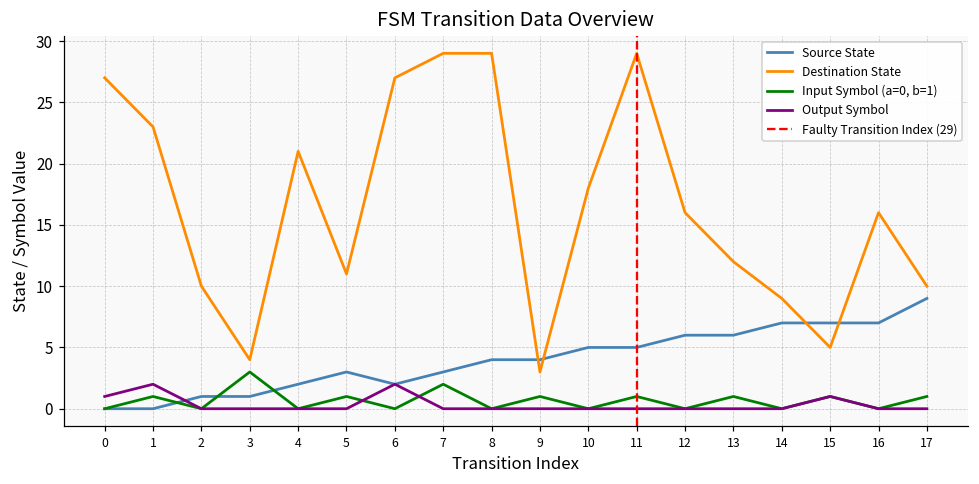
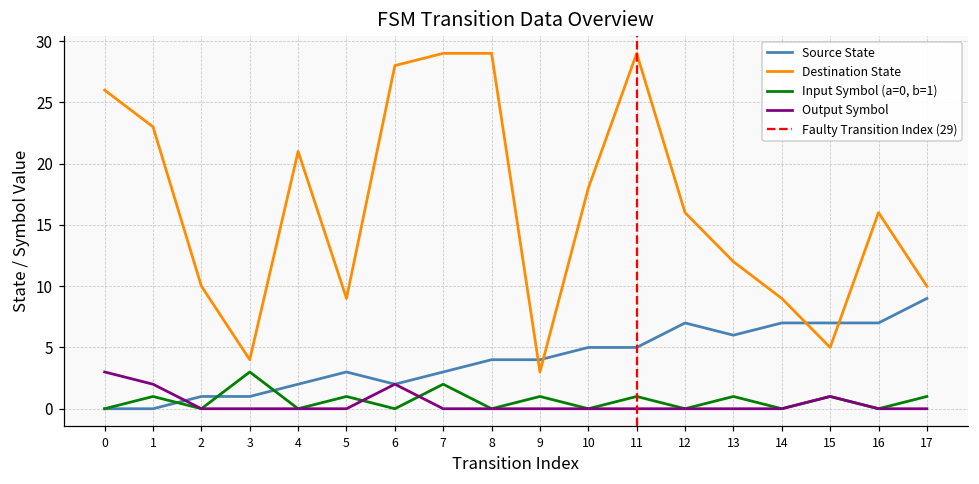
  {
    "Source State": {
      "1": 0,
      "2": 1,
      "3": 1,
      "4": 2,
      "5": 3,
      "7": 3,
      "8": 4,
      "9": 4,
      "10": 5,
      "11": 5,
-     "12": 6,
+     "12": 7,
      "13": 6,
      "14": 7,
      "15": 7,
      "16": 7,
      "17": 9
    },
    "Destination State": {
-     "0": 27,
+     "0": 26,
      "1": 23,
      "2": 10,
      "3": 4,
      "4": 21,
-     "5": 11,
-     "6": 27,
+     "5": 9,
+     "6": 28,
      "7": 29,
      "8": 29,
      "9": 3,
      "10": 18,
      "11": 29,
      "12": 16,
      "13": 12,
      "14": 9,
      "15": 5,
      "16": 16,
      "17": 10
    },
    "Input Symbol (a=0, b=1)": {
      "1": 1,
      "3": 3,
      "5": 1,
      "6": 0,
      "7": 2,
      "9": 1,
      "11": 1,
      "13": 1,
      "17": 1
    },
    "Output Symbol": {
-     "0": 1,
+     "0": 3,
      "1": 2,
      "3": 0,
      "5": 0,
      "7": 0,
      "9": 0,
      "11": 0,
      "13": 0,
      "17": 0
    }
  }
